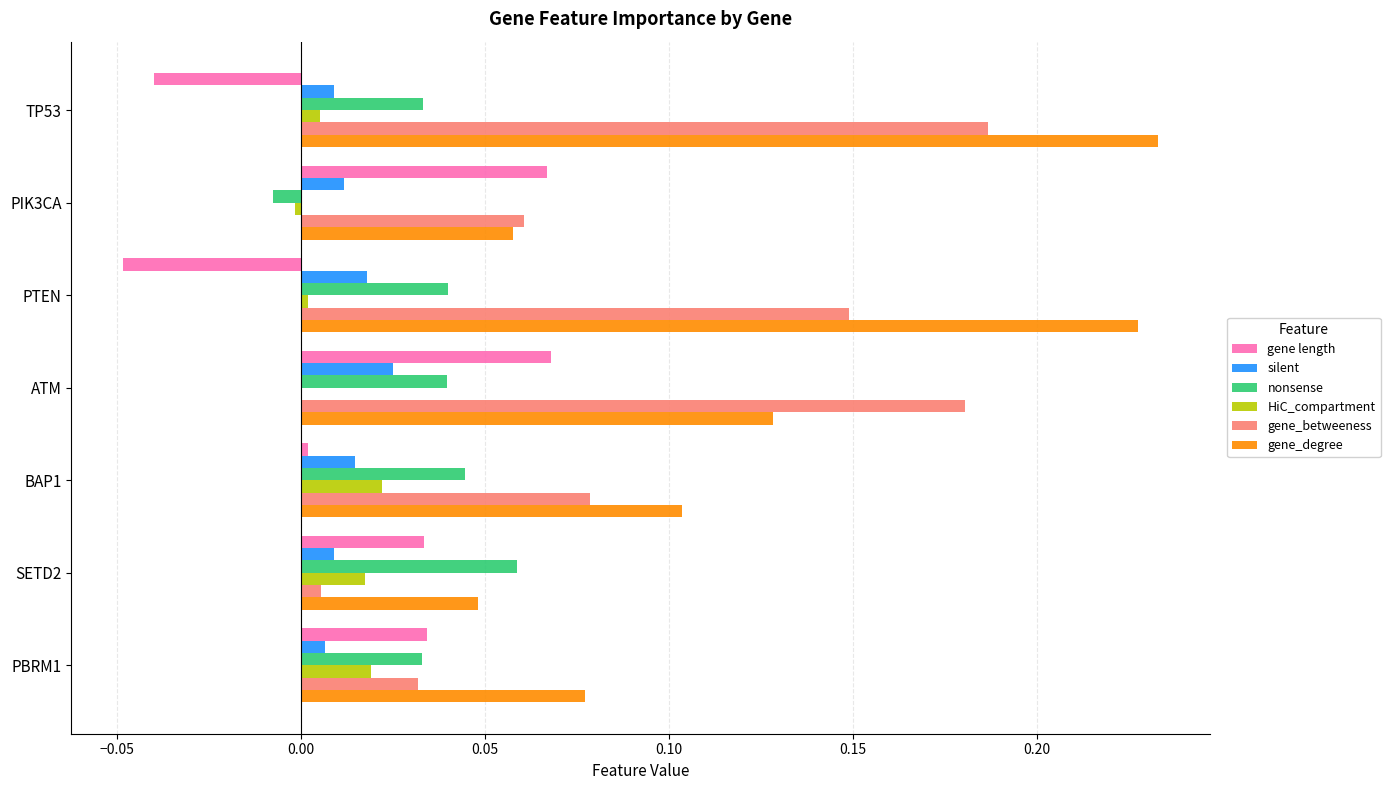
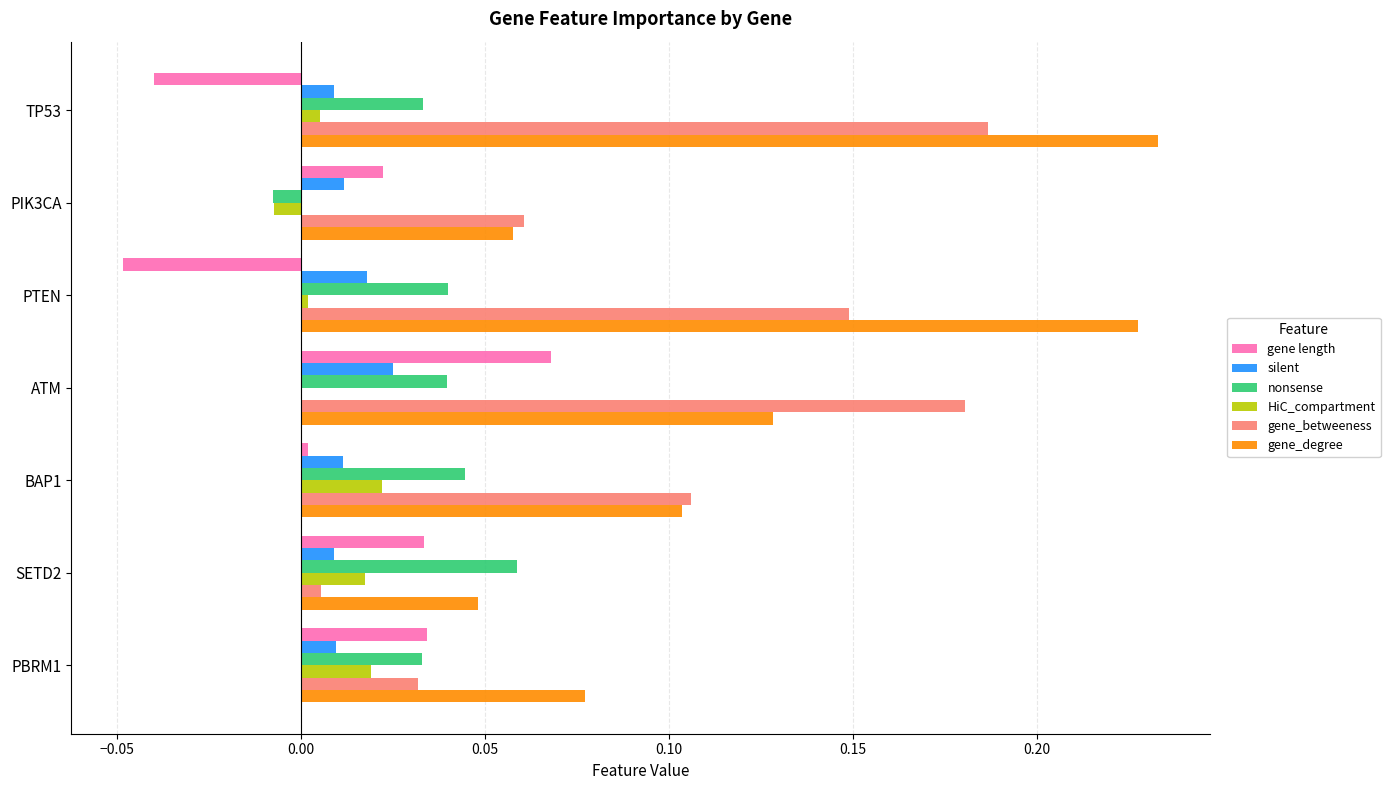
  {
    "gene length": {
      "TP53": -0.040,
-     "PIK3CA": 0.067,
+     "PIK3CA": 0.022,
      "PTEN": -0.048,
      "ATM": 0.068,
      "BAP1": 0.002,
      "SETD2": 0.033,
      "PBRM1": 0.034
    },
    "silent": {
      "TP53": 0.009,
      "PIK3CA": 0.012,
      "PTEN": 0.018,
      "ATM": 0.025,
-     "BAP1": 0.015,
+     "BAP1": 0.011,
      "SETD2": 0.009,
-     "PBRM1": 0.007
+     "PBRM1": 0.009
    },
    "nonsense": {
      "TP53": 0.033,
      "PIK3CA": -0.008,
      "PTEN": 0.040,
      "ATM": 0.040,
      "BAP1": 0.045,
      "SETD2": 0.059,
      "PBRM1": 0.033
    },
    "HiC_compartment": {
      "TP53": 0.005,
-     "PIK3CA": -0.002,
+     "PIK3CA": -0.007,
      "PTEN": 0.002,
      "ATM": 0.000,
      "BAP1": 0.022,
      "SETD2": 0.017,
      "PBRM1": 0.019
    },
    "gene_betweeness": {
      "TP53": 0.187,
      "PIK3CA": 0.061,
      "PTEN": 0.149,
      "ATM": 0.180,
-     "BAP1": 0.079,
+     "BAP1": 0.106,
      "SETD2": 0.005,
      "PBRM1": 0.032
    },
    "gene_degree": {
      "TP53": 0.233,
      "PIK3CA": 0.058,
      "PTEN": 0.227,
      "ATM": 0.128,
      "BAP1": 0.103,
      "SETD2": 0.048,
      "PBRM1": 0.077
    }
  }
